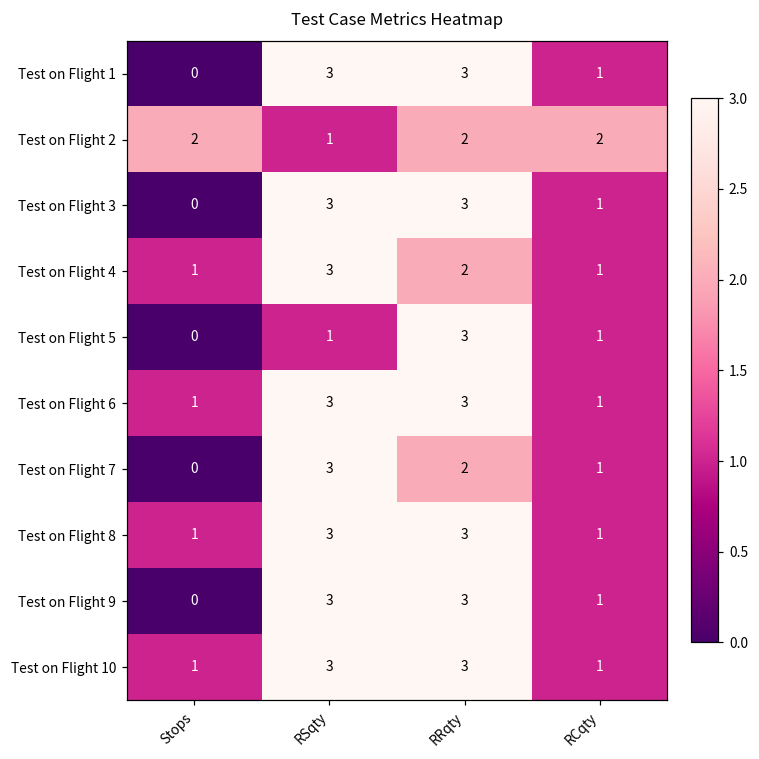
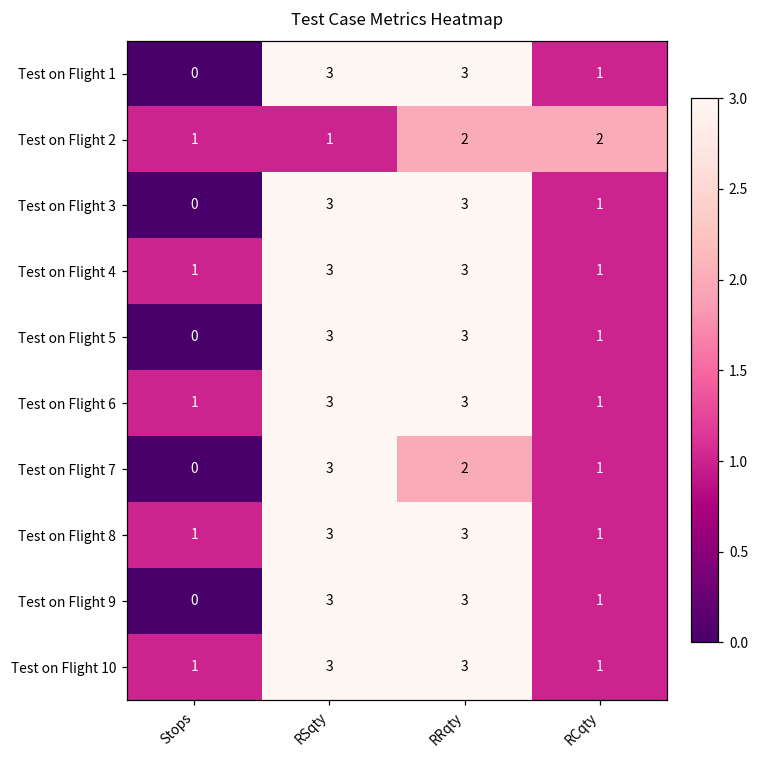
  {
    "Test on Flight 1": {
      "Stops": 0,
      "RSqty": 3,
      "RRqty": 3,
      "RCqty": 1
    },
    "Test on Flight 2": {
-     "Stops": 2,
+     "Stops": 1,
      "RSqty": 1,
      "RRqty": 2,
      "RCqty": 2
    },
    "Test on Flight 3": {
      "Stops": 0,
      "RSqty": 3,
      "RRqty": 3,
      "RCqty": 1
    },
    "Test on Flight 4": {
      "Stops": 1,
      "RSqty": 3,
-     "RRqty": 2,
+     "RRqty": 3,
      "RCqty": 1
    },
    "Test on Flight 5": {
      "Stops": 0,
-     "RSqty": 1,
+     "RSqty": 3,
      "RRqty": 3,
      "RCqty": 1
    },
    "Test on Flight 6": {
      "Stops": 1,
      "RSqty": 3,
      "RRqty": 3,
      "RCqty": 1
    },
    "Test on Flight 7": {
      "Stops": 0,
      "RSqty": 3,
      "RRqty": 2,
      "RCqty": 1
    },
    "Test on Flight 8": {
      "Stops": 1,
      "RSqty": 3,
      "RRqty": 3,
      "RCqty": 1
    },
    "Test on Flight 9": {
      "Stops": 0,
      "RSqty": 3,
      "RRqty": 3,
      "RCqty": 1
    },
    "Test on Flight 10": {
      "Stops": 1,
      "RSqty": 3,
      "RRqty": 3,
      "RCqty": 1
    }
  }
